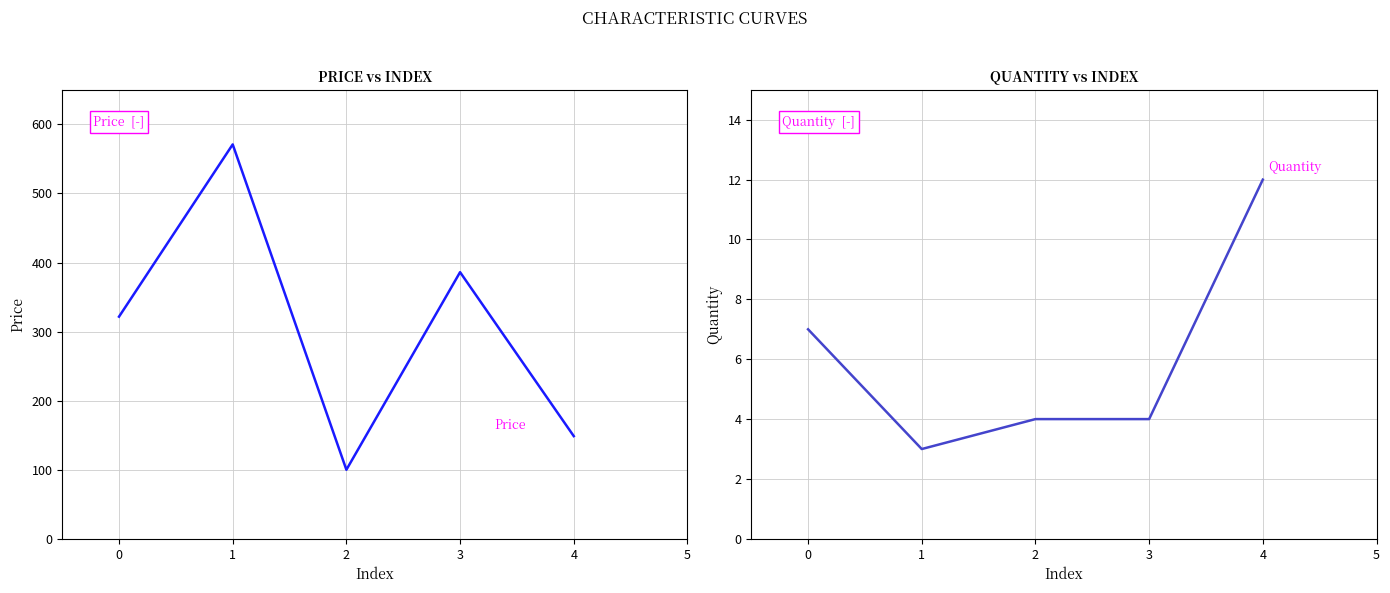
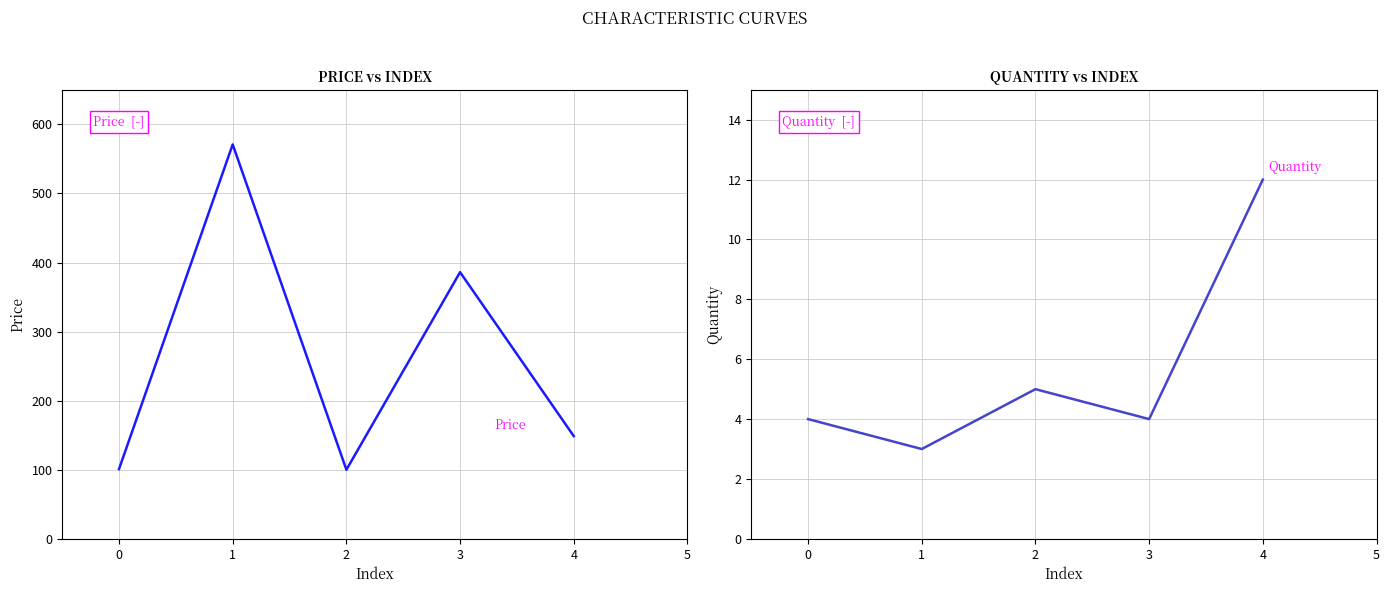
  {
    "PRICE vs INDEX": {
-     "0": 320,
+     "0": 100,
      "1": 570,
      "2": 100,
      "3": 390,
      "4": 150
    },
    "QUANTITY vs INDEX": {
-     "0": 7,
+     "0": 4,
      "1": 3,
-     "2": 4,
+     "2": 5,
      "3": 4,
      "4": 12
    }
  }
